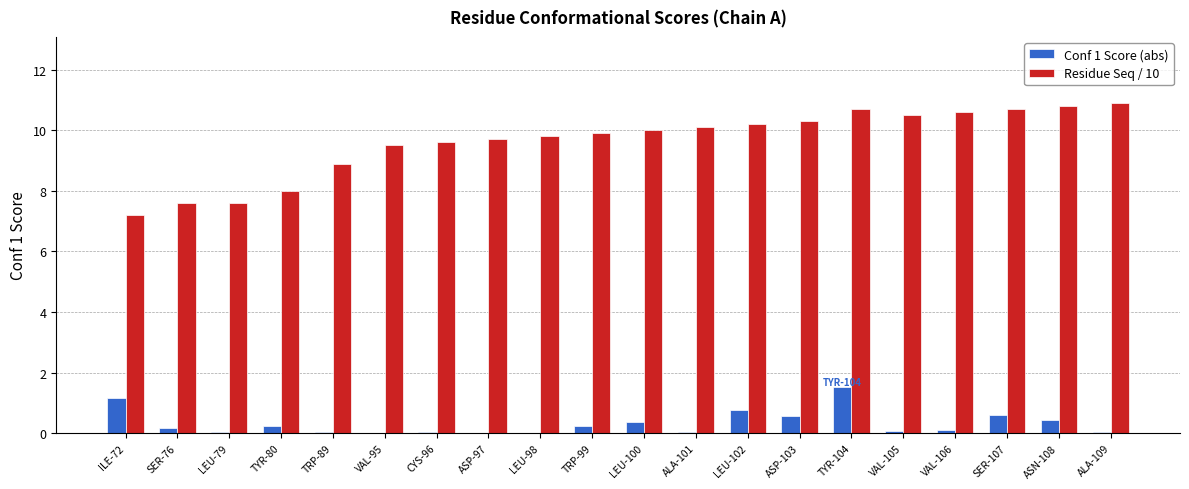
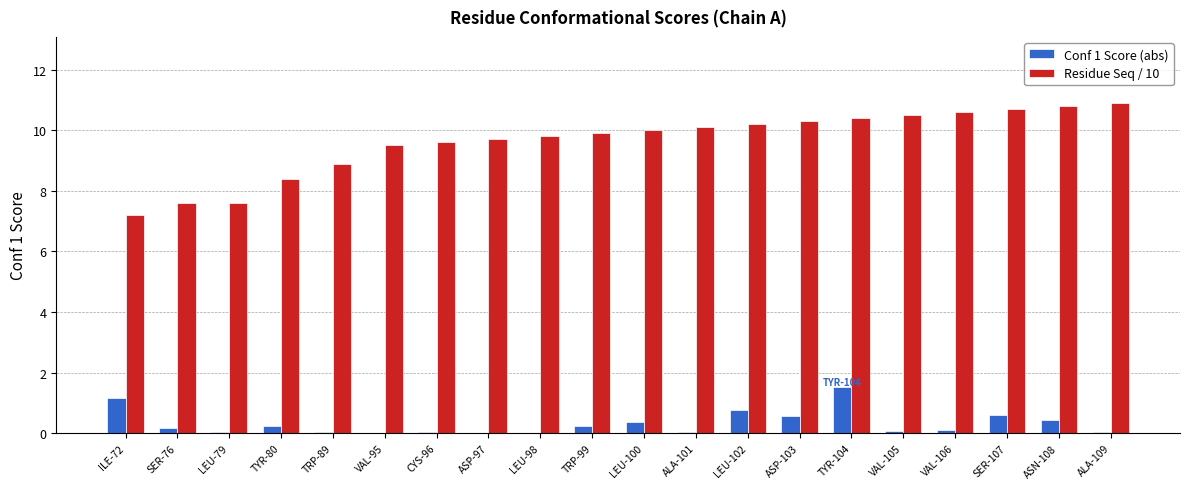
  {
    "Conf 1 Score (abs)": {
      "ILE-72": 1.2,
      "SER-76": 0.2,
      "TYR-80": 0.2,
      "TRP-99": 0.3,
      "LEU-100": 0.4,
      "LEU-102": 0.8,
      "ASP-103": 0.6,
      "TYR-104": 1.5,
      "VAL-105": 0.1,
      "VAL-106": 0.1,
      "SER-107": 0.6,
      "ASN-108": 0.4
    },
    "Residue Seq / 10": {
      "ILE-72": 7.2,
      "SER-76": 7.6,
      "LEU-79": 7.6,
-     "TYR-80": 8.0,
+     "TYR-80": 8.4,
      "TRP-89": 8.9,
      "VAL-95": 9.5,
      "CYS-96": 9.6,
      "ASP-97": 9.7,
      "LEU-98": 9.8,
      "TRP-99": 9.9,
      "LEU-100": 10.0,
      "ALA-101": 10.1,
      "LEU-102": 10.2,
      "ASP-103": 10.3,
-     "TYR-104": 10.7,
+     "TYR-104": 10.4,
      "VAL-105": 10.5,
      "VAL-106": 10.6,
      "SER-107": 10.7,
      "ASN-108": 10.8,
      "ALA-109": 10.9
    }
  }
